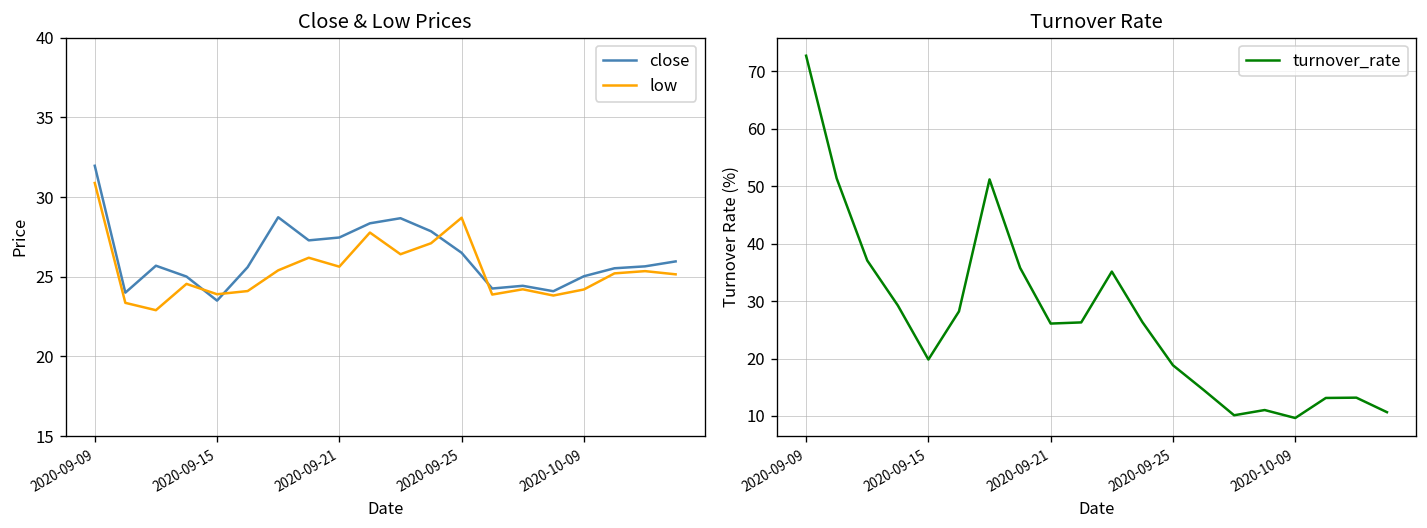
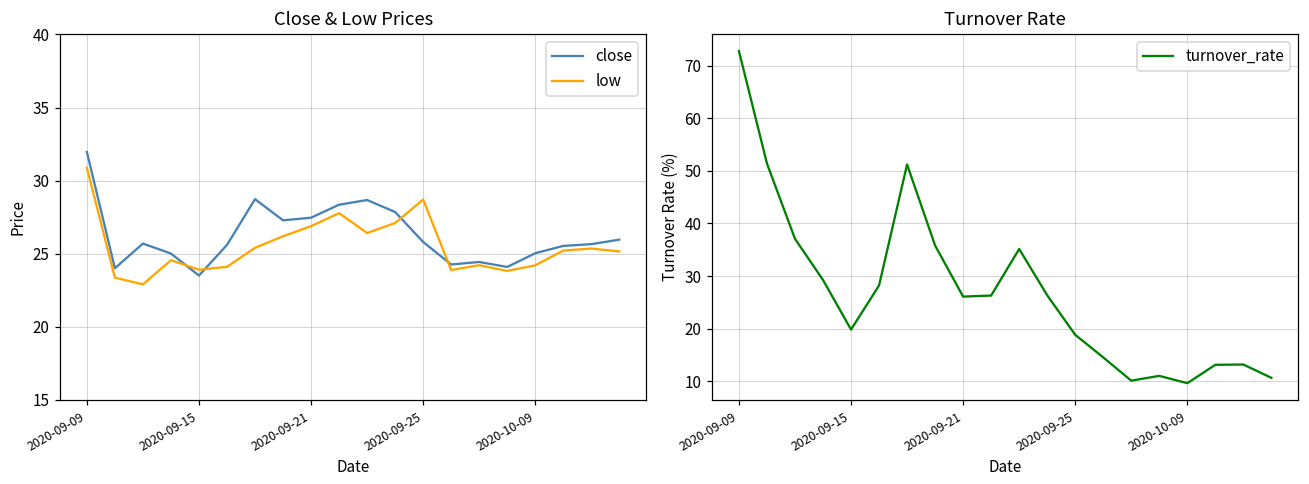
  {
    "Close & Low Prices": {
      "close": {
        "2020-09-09": 32.0,
        "2020-09-15": 23.5,
        "2020-09-21": 27.5,
-       "2020-09-25": 26.5,
+       "2020-09-25": 25.8,
        "2020-10-09": 25.0
      },
      "low": {
        "2020-09-09": 30.9,
        "2020-09-15": 23.9,
-       "2020-09-21": 25.6,
+       "2020-09-21": 26.9,
        "2020-09-25": 28.7,
        "2020-10-09": 24.2
      }
    },
    "Turnover Rate": {
      "2020-09-09": 73,
      "2020-09-15": 20,
      "2020-09-21": 26,
      "2020-09-25": 19,
      "2020-10-09": 10
    }
  }
